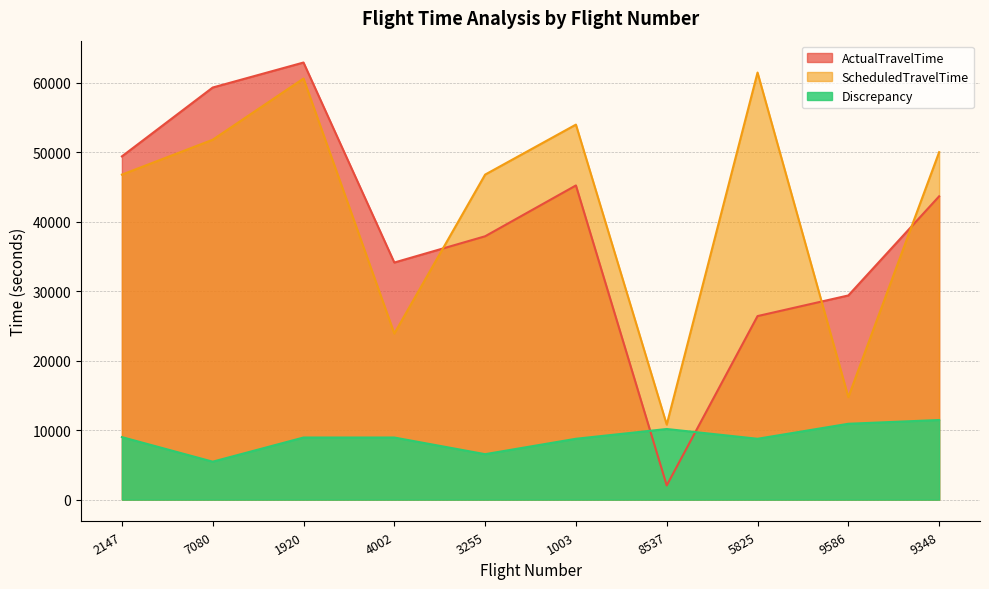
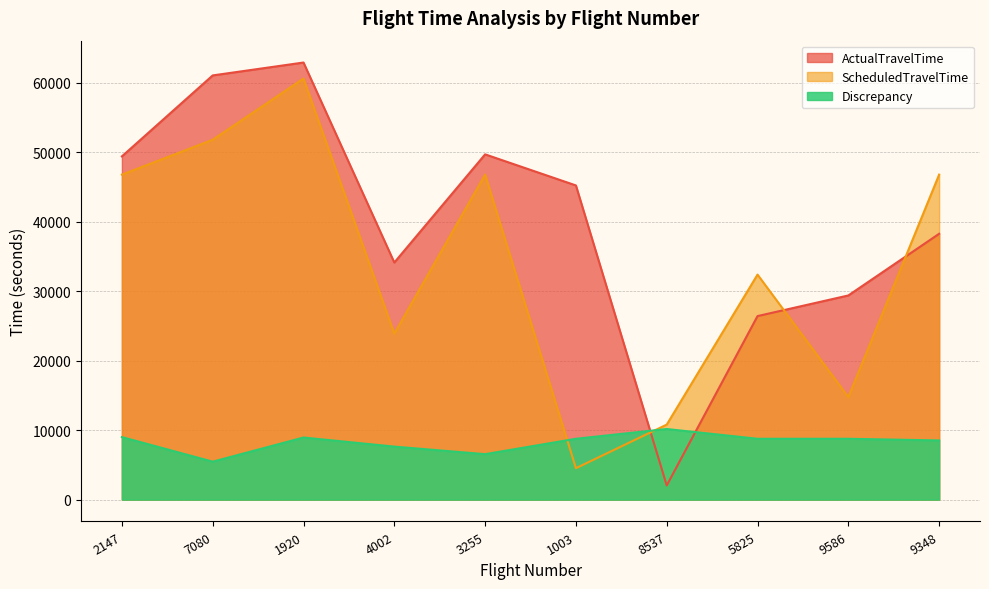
  {
    "ActualTravelTime": {
      "2147": 49000,
-     "7080": 59000,
+     "7080": 61000,
      "1920": 63000,
      "4002": 34000,
-     "3255": 38000,
+     "3255": 50000,
      "1003": 45000,
      "8537": 2000,
      "5825": 26000,
      "9586": 29000,
-     "9348": 44000
+     "9348": 38000
    },
    "ScheduledTravelTime": {
      "2147": 47000,
      "7080": 52000,
      "1920": 61000,
      "4002": 24000,
      "3255": 47000,
-     "1003": 54000,
+     "1003": 5000,
      "8537": 11000,
-     "5825": 61000,
+     "5825": 32000,
      "9586": 15000,
-     "9348": 50000
+     "9348": 47000
    },
    "Discrepancy": {
      "2147": 9000,
      "7080": 5000,
      "1920": 9000,
-     "4002": 9000,
+     "4002": 8000,
      "3255": 7000,
      "1003": 9000,
      "8537": 10000,
      "5825": 9000,
-     "9586": 11000,
-     "9348": 11000
+     "9586": 9000,
+     "9348": 9000
    }
  }
